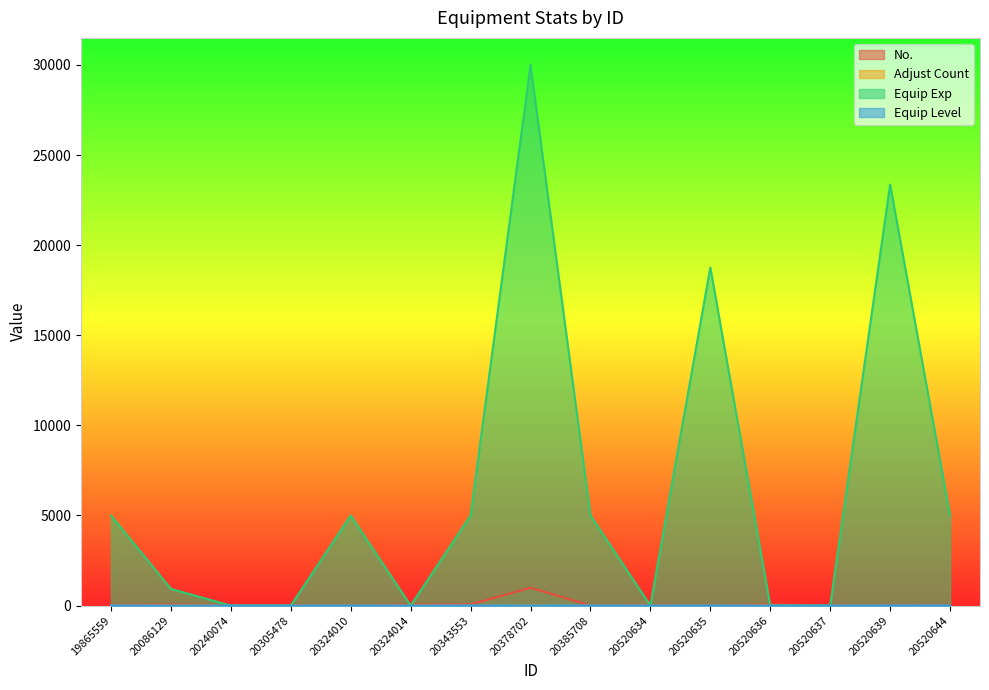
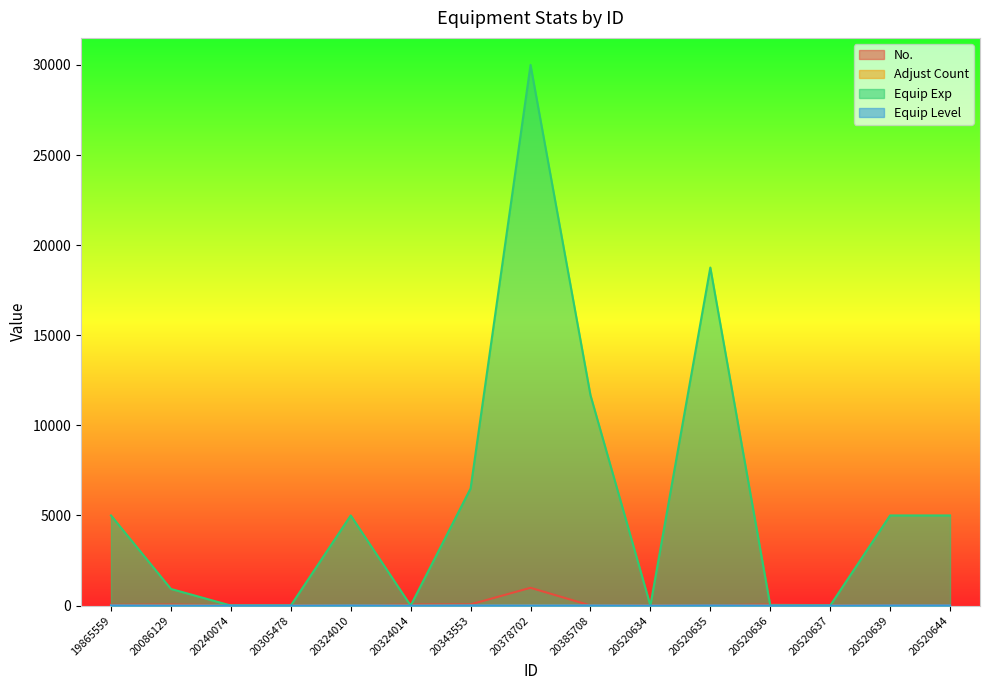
  {
    "No.": {
      "20378702": 1000
    },
    "Equip Exp": {
      "19865559": 5000,
      "20086129": 900,
      "20324010": 5000,
-     "20343553": 5000,
+     "20343553": 6500,
      "20378702": 30000,
-     "20385708": 5000,
+     "20385708": 11700,
      "20520635": 18800,
-     "20520639": 23400,
+     "20520639": 5000,
      "20520644": 5000
    }
  }
